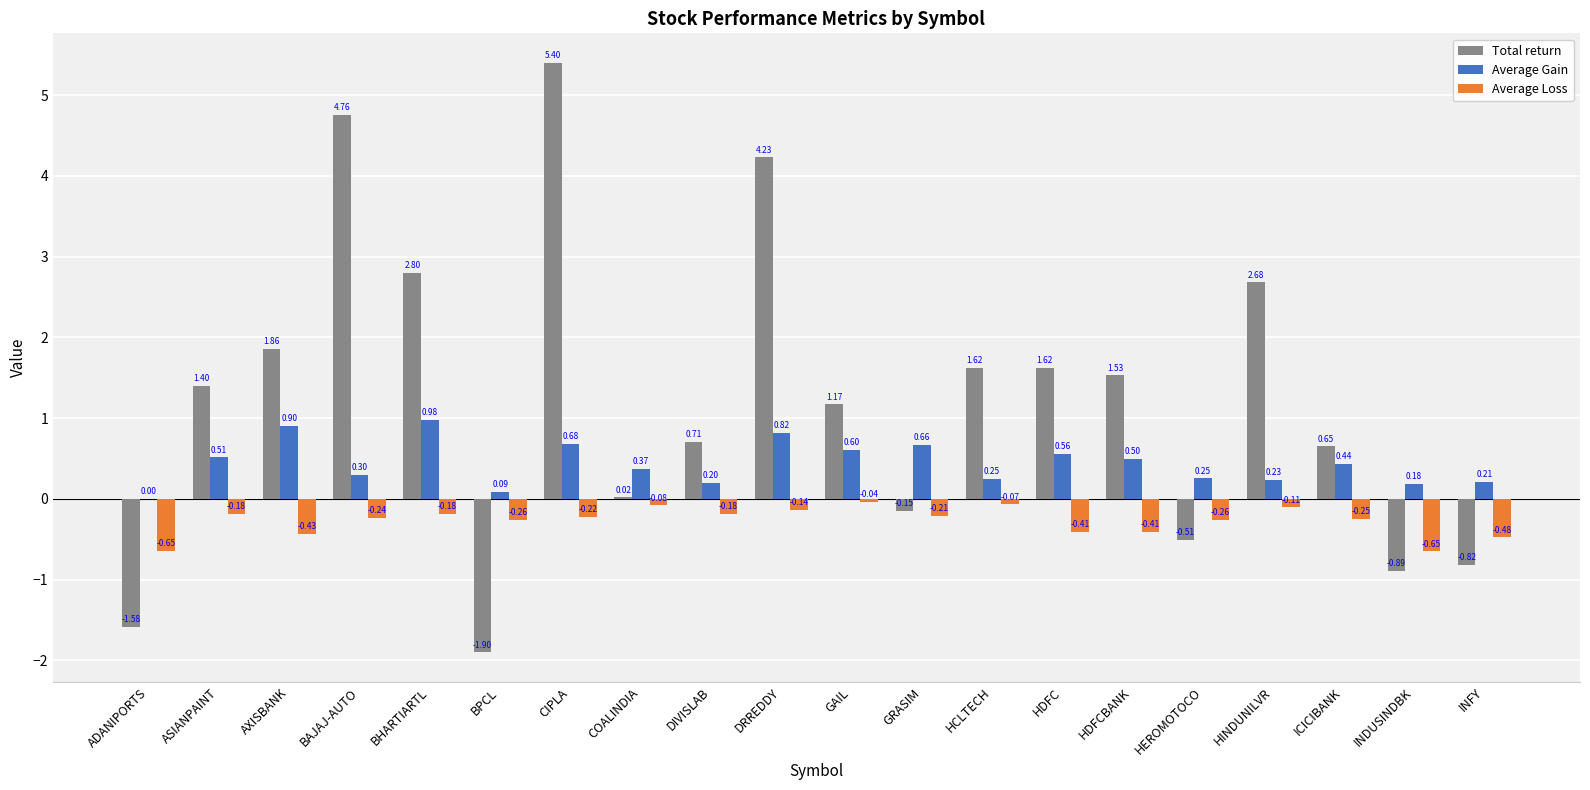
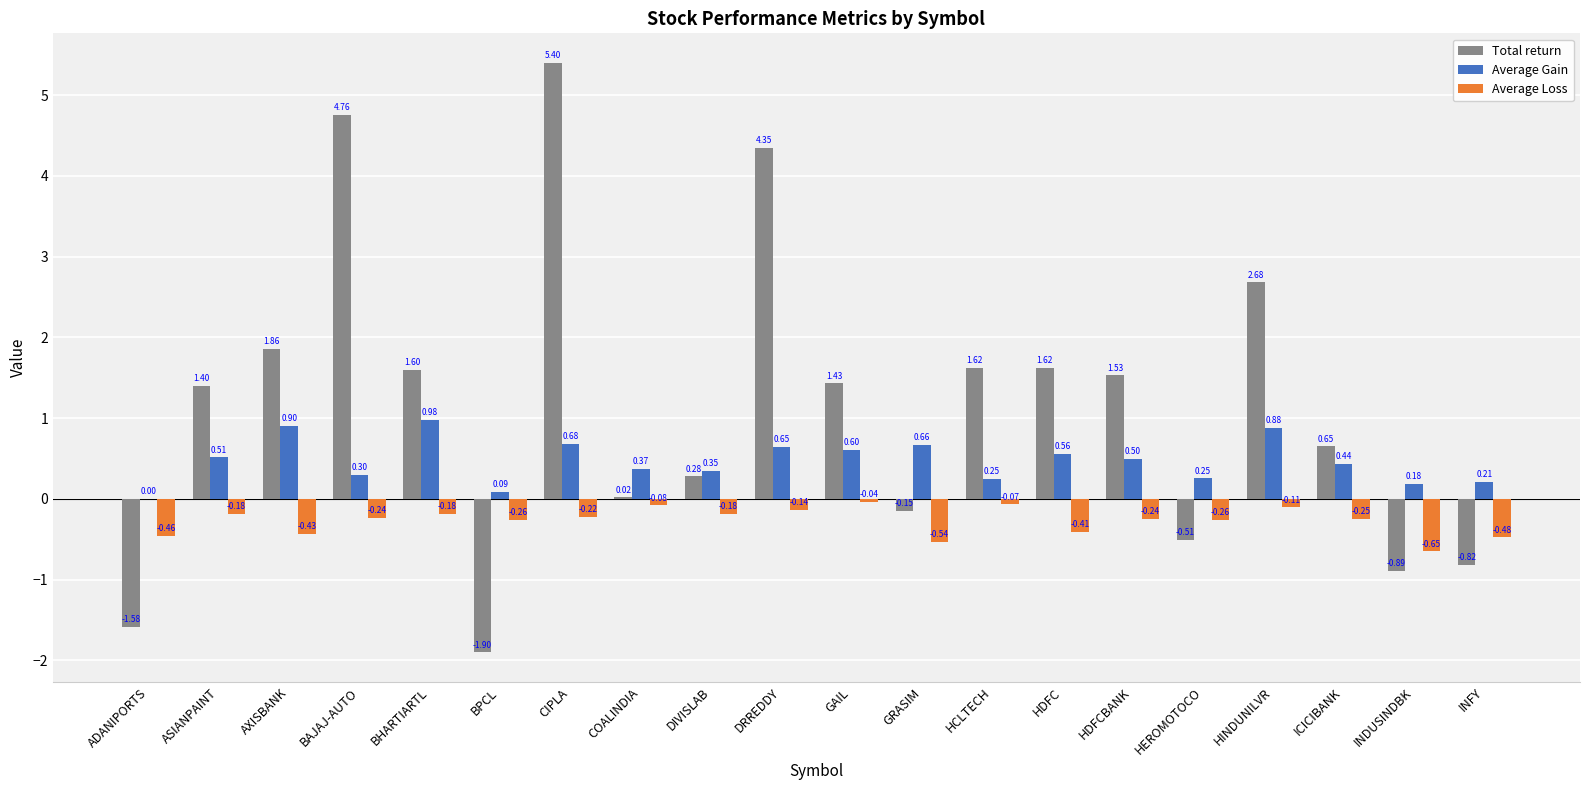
  {
    "Total return": {
      "ADANIPORTS": -1.58,
      "ASIANPAINT": 1.40,
      "AXISBANK": 1.86,
      "BAJAJ-AUTO": 4.76,
-     "BHARTIARTL": 2.80,
+     "BHARTIARTL": 1.60,
      "BPCL": -1.90,
      "CIPLA": 5.40,
      "COALINDIA": 0.02,
-     "DIVISLAB": 0.71,
-     "DRREDDY": 4.23,
-     "GAIL": 1.17,
+     "DIVISLAB": 0.28,
+     "DRREDDY": 4.35,
+     "GAIL": 1.43,
      "GRASIM": -0.15,
      "HCLTECH": 1.62,
      "HDFC": 1.62,
      "HDFCBANK": 1.53,
      "HEROMOTOCO": -0.51,
      "HINDUNILVR": 2.68,
      "ICICIBANK": 0.65,
      "INDUSINDBK": -0.89,
      "INFY": -0.82
    },
    "Average Gain": {
      "ADANIPORTS": 0.00,
      "ASIANPAINT": 0.51,
      "AXISBANK": 0.90,
      "BAJAJ-AUTO": 0.30,
      "BHARTIARTL": 0.98,
      "BPCL": 0.09,
      "CIPLA": 0.68,
      "COALINDIA": 0.37,
-     "DIVISLAB": 0.20,
-     "DRREDDY": 0.82,
+     "DIVISLAB": 0.35,
+     "DRREDDY": 0.65,
      "GAIL": 0.60,
      "GRASIM": 0.66,
      "HCLTECH": 0.25,
      "HDFC": 0.56,
      "HDFCBANK": 0.50,
      "HEROMOTOCO": 0.25,
-     "HINDUNILVR": 0.23,
+     "HINDUNILVR": 0.88,
      "ICICIBANK": 0.44,
      "INDUSINDBK": 0.18,
      "INFY": 0.21
    },
    "Average Loss": {
-     "ADANIPORTS": -0.65,
+     "ADANIPORTS": -0.46,
      "ASIANPAINT": -0.18,
      "AXISBANK": -0.43,
      "BAJAJ-AUTO": -0.24,
      "BHARTIARTL": -0.18,
      "BPCL": -0.26,
      "CIPLA": -0.22,
      "COALINDIA": -0.08,
      "DIVISLAB": -0.18,
      "DRREDDY": -0.14,
      "GAIL": -0.04,
-     "GRASIM": -0.21,
+     "GRASIM": -0.54,
      "HCLTECH": -0.07,
      "HDFC": -0.41,
-     "HDFCBANK": -0.41,
+     "HDFCBANK": -0.24,
      "HEROMOTOCO": -0.26,
      "HINDUNILVR": -0.11,
      "ICICIBANK": -0.25,
      "INDUSINDBK": -0.65,
      "INFY": -0.48
    }
  }
